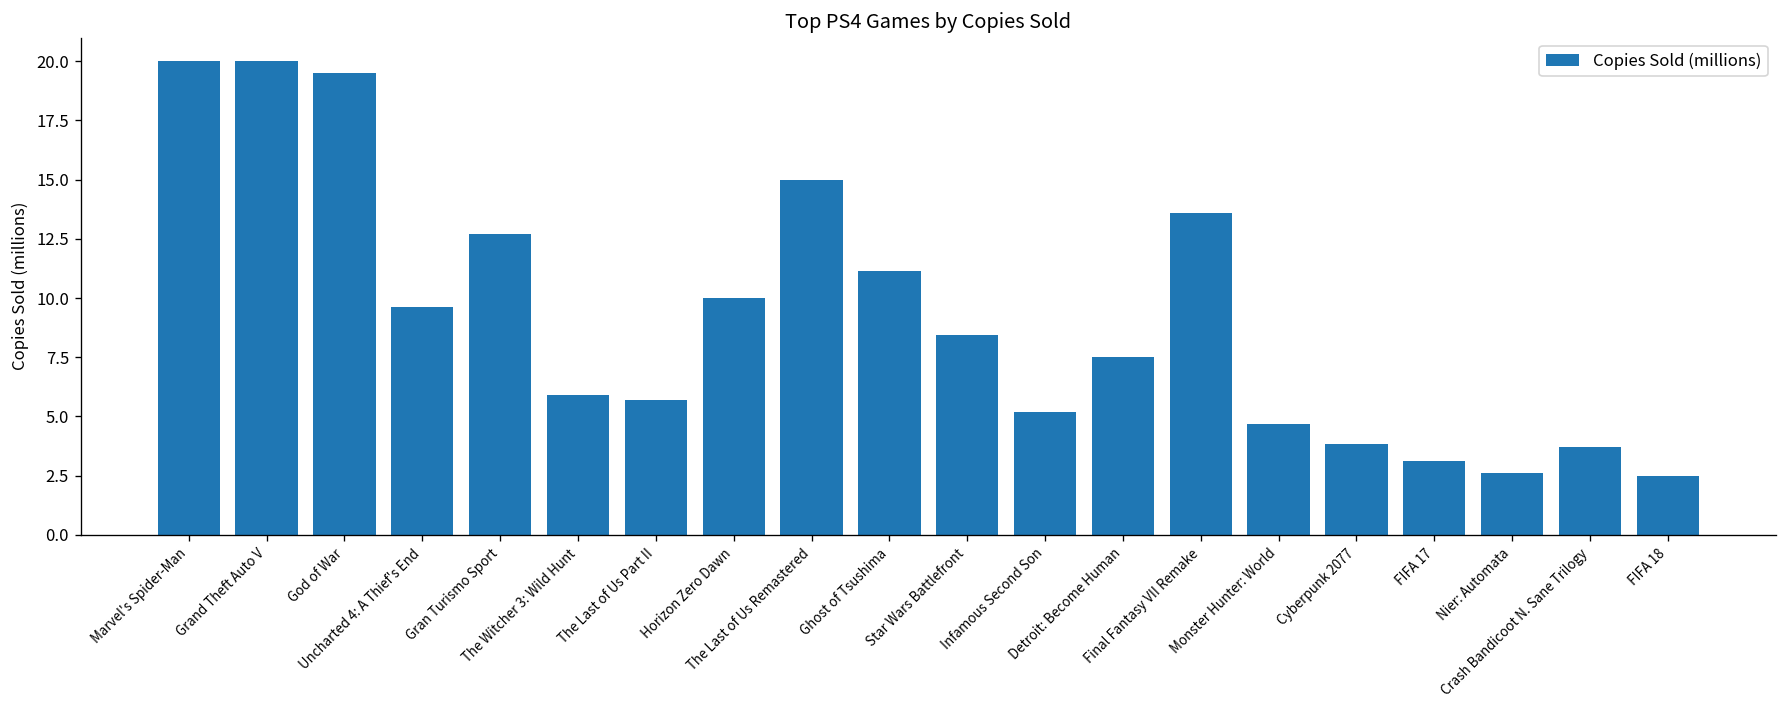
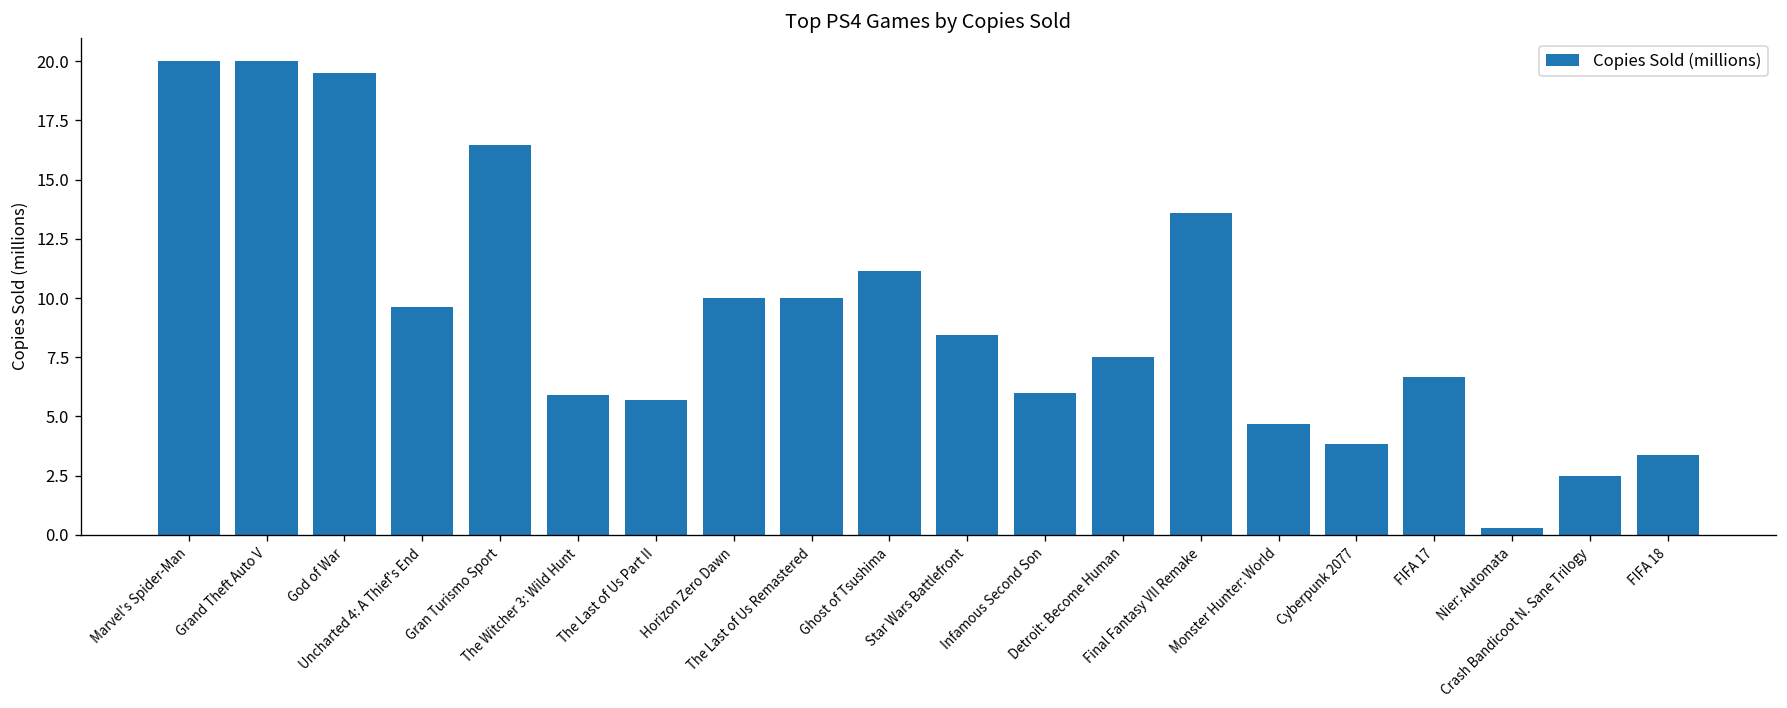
  {
    "Marvel's Spider-Man": 20.0,
    "Grand Theft Auto V": 20.0,
    "God of War": 19.5,
    "Uncharted 4: A Thief's End": 9.6,
-   "Gran Turismo Sport": 12.7,
+   "Gran Turismo Sport": 16.5,
    "The Witcher 3: Wild Hunt": 5.9,
    "The Last of Us Part II": 5.7,
    "Horizon Zero Dawn": 10.0,
-   "The Last of Us Remastered": 15,
+   "The Last of Us Remastered": 10,
    "Ghost of Tsushima": 11.2,
    "Star Wars Battlefront": 8.4,
-   "Infamous Second Son": 5.2,
+   "Infamous Second Son": 6.0,
    "Detroit: Become Human": 7.5,
    "Final Fantasy VII Remake": 13.6,
    "Monster Hunter: World": 4.7,
    "Cyberpunk 2077": 3.8,
-   "FIFA 17": 3.1,
-   "Nier: Automata": 2.6,
-   "Crash Bandicoot N. Sane Trilogy": 3.7,
-   "FIFA 18": 2.5
+   "FIFA 17": 6.7,
+   "Nier: Automata": 0.3,
+   "Crash Bandicoot N. Sane Trilogy": 2.5,
+   "FIFA 18": 3.4
  }
